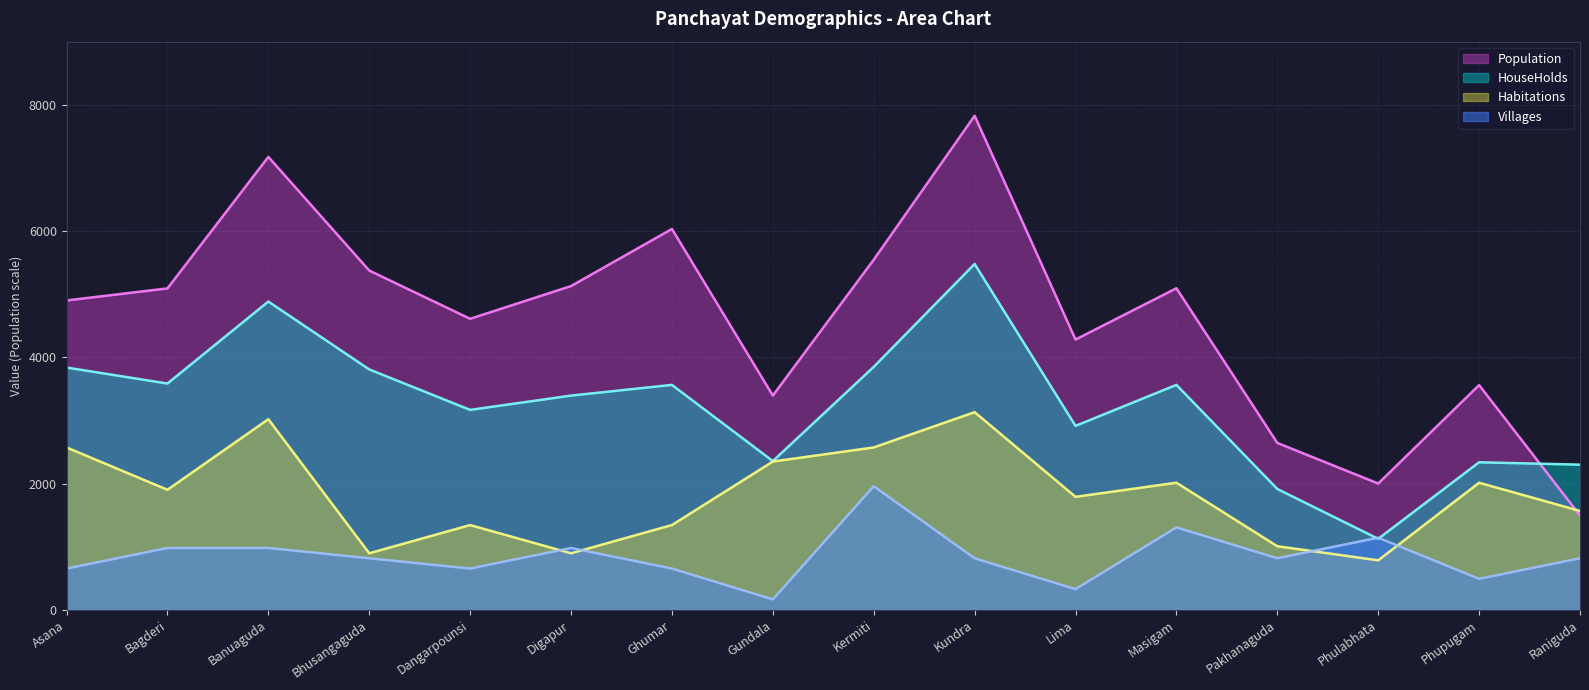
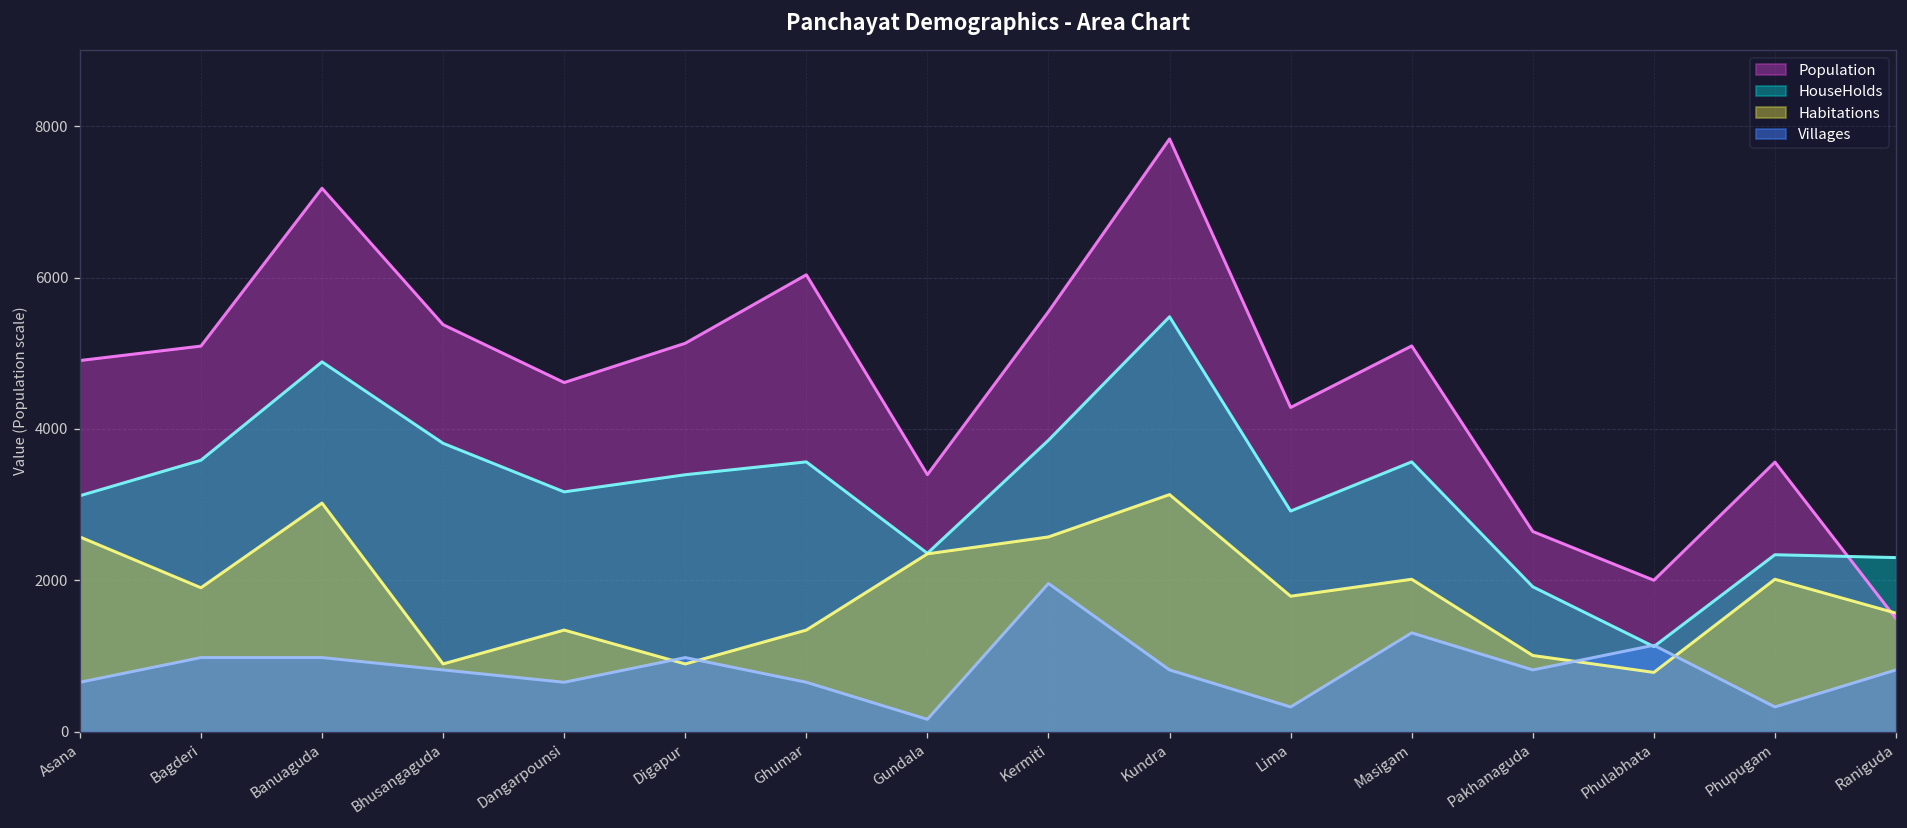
  {
    "Population": {
      "Asana": 4900,
      "Bagderi": 5100,
      "Banuaguda": 7200,
      "Bhusangaguda": 5400,
      "Dangarpounsi": 4600,
      "Digapur": 5100,
      "Ghumar": 6000,
      "Gundala": 3400,
      "Kermiti": 5600,
      "Kundra": 7800,
      "Lima": 4300,
      "Masigam": 5100,
      "Pakhanaguda": 2600,
      "Phulabhata": 2000,
      "Phupugam": 3600,
      "Raniguda": 1500
    },
    "HouseHolds": {
-     "Asana": 3800,
+     "Asana": 3100,
      "Bagderi": 3600,
      "Banuaguda": 4900,
      "Bhusangaguda": 3800,
      "Dangarpounsi": 3200,
      "Digapur": 3400,
      "Ghumar": 3600,
      "Kermiti": 3900,
      "Kundra": 5500,
      "Lima": 2900,
      "Masigam": 3600,
      "Pakhanaguda": 1900,
      "Phupugam": 2300,
      "Raniguda": 2300
    },
    "Habitations": {
      "Asana": 2600,
      "Bagderi": 1900,
      "Banuaguda": 3000,
      "Bhusangaguda": 900,
      "Dangarpounsi": 1300,
      "Digapur": 900,
      "Ghumar": 1300,
      "Kermiti": 2600,
      "Kundra": 3100,
      "Lima": 1800,
      "Masigam": 2000,
      "Pakhanaguda": 1000,
      "Phulabhata": 800,
      "Phupugam": 2000,
      "Raniguda": 1600
    },
    "Villages": {
      "Asana": 700,
      "Bagderi": 1000,
      "Banuaguda": 1000,
      "Bhusangaguda": 800,
      "Dangarpounsi": 700,
      "Digapur": 1000,
      "Ghumar": 700,
      "Gundala": 200,
      "Kermiti": 2000,
      "Kundra": 800,
      "Lima": 300,
      "Masigam": 1300,
      "Pakhanaguda": 800,
-     "Phupugam": 500,
+     "Phupugam": 300,
      "Raniguda": 800
    }
  }
